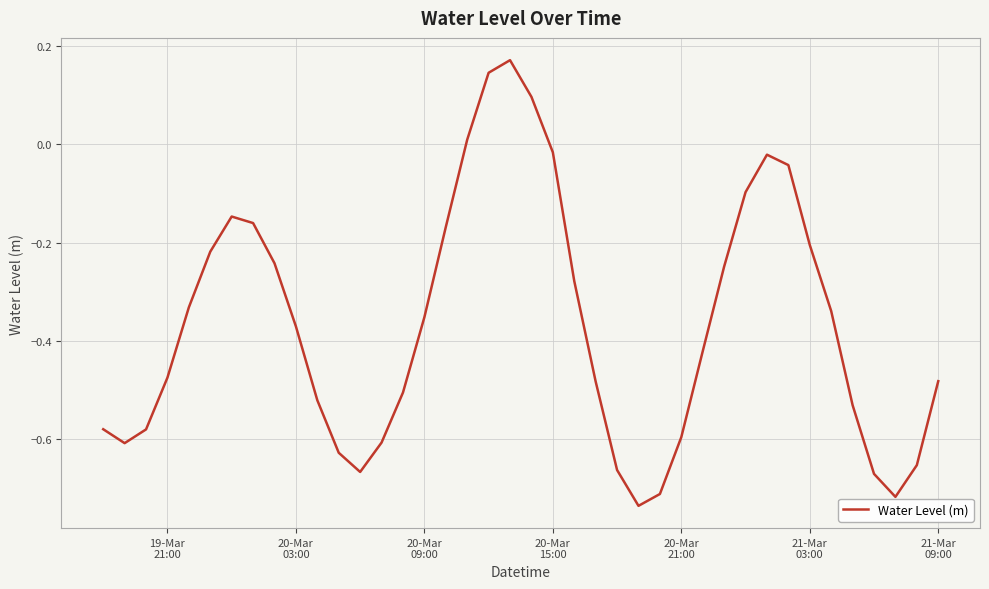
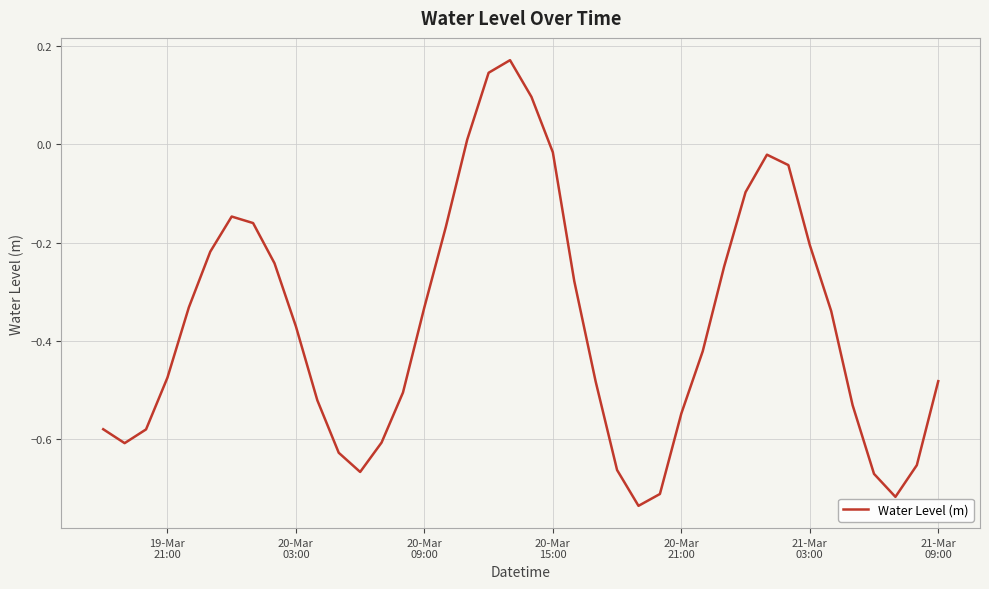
  {
    "19-Mar 21:00": -0.47,
    "20-Mar 03:00": -0.37,
-   "20-Mar 09:00": -0.35,
+   "20-Mar 09:00": -0.33,
    "20-Mar 15:00": -0.02,
-   "20-Mar 21:00": -0.60,
+   "20-Mar 21:00": -0.55,
    "21-Mar 03:00": -0.20,
    "21-Mar 09:00": -0.48
  }
